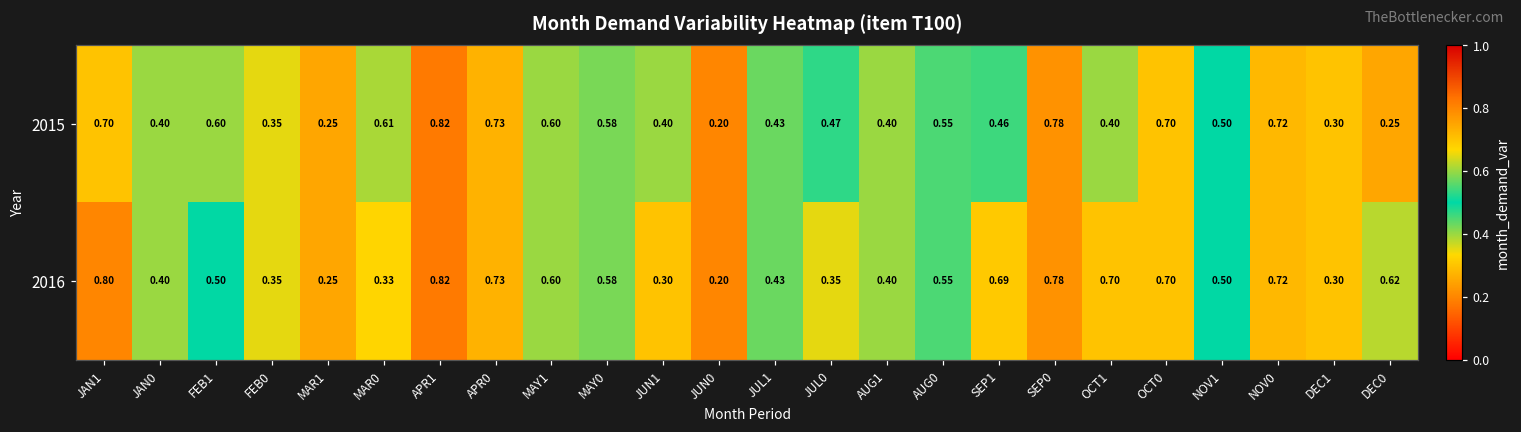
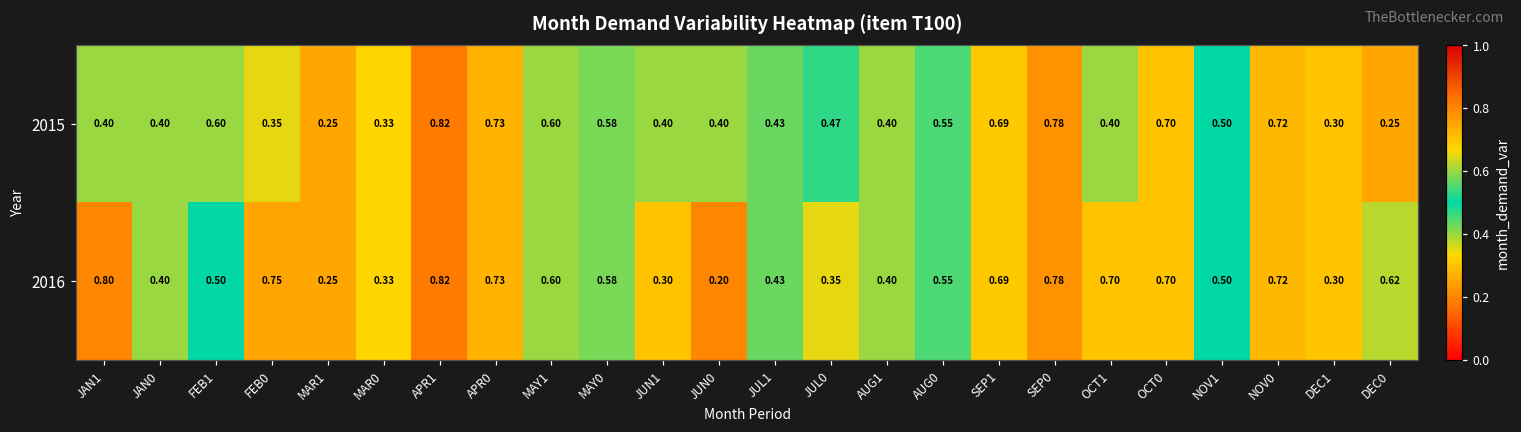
  {
    "2015": {
-     "JAN1": 0.70,
+     "JAN1": 0.40,
      "JAN0": 0.40,
      "FEB1": 0.60,
      "FEB0": 0.35,
      "MAR1": 0.25,
-     "MAR0": 0.61,
+     "MAR0": 0.33,
      "APR1": 0.82,
      "APR0": 0.73,
      "MAY1": 0.60,
      "MAY0": 0.58,
      "JUN1": 0.40,
-     "JUN0": 0.20,
+     "JUN0": 0.40,
      "JUL1": 0.43,
      "JUL0": 0.47,
      "AUG1": 0.40,
      "AUG0": 0.55,
-     "SEP1": 0.46,
+     "SEP1": 0.69,
      "SEP0": 0.78,
      "OCT1": 0.40,
      "OCT0": 0.70,
      "NOV1": 0.50,
      "NOV0": 0.72,
      "DEC1": 0.30,
      "DEC0": 0.25
    },
    "2016": {
      "JAN1": 0.80,
      "JAN0": 0.40,
      "FEB1": 0.50,
-     "FEB0": 0.35,
+     "FEB0": 0.75,
      "MAR1": 0.25,
      "MAR0": 0.33,
      "APR1": 0.82,
      "APR0": 0.73,
      "MAY1": 0.60,
      "MAY0": 0.58,
      "JUN1": 0.30,
      "JUN0": 0.20,
      "JUL1": 0.43,
      "JUL0": 0.35,
      "AUG1": 0.40,
      "AUG0": 0.55,
      "SEP1": 0.69,
      "SEP0": 0.78,
      "OCT1": 0.70,
      "OCT0": 0.70,
      "NOV1": 0.50,
      "NOV0": 0.72,
      "DEC1": 0.30,
      "DEC0": 0.62
    }
  }
